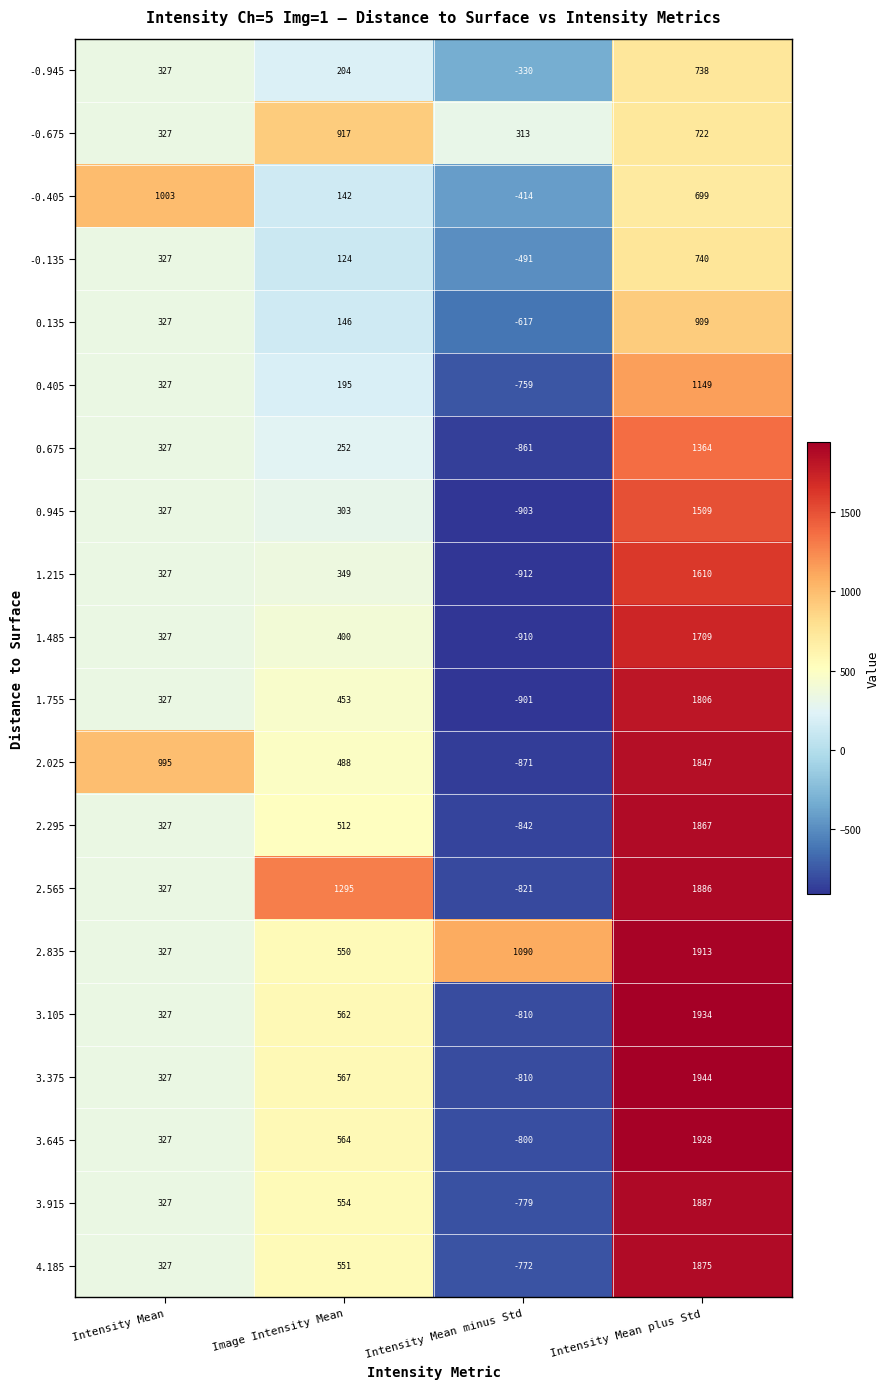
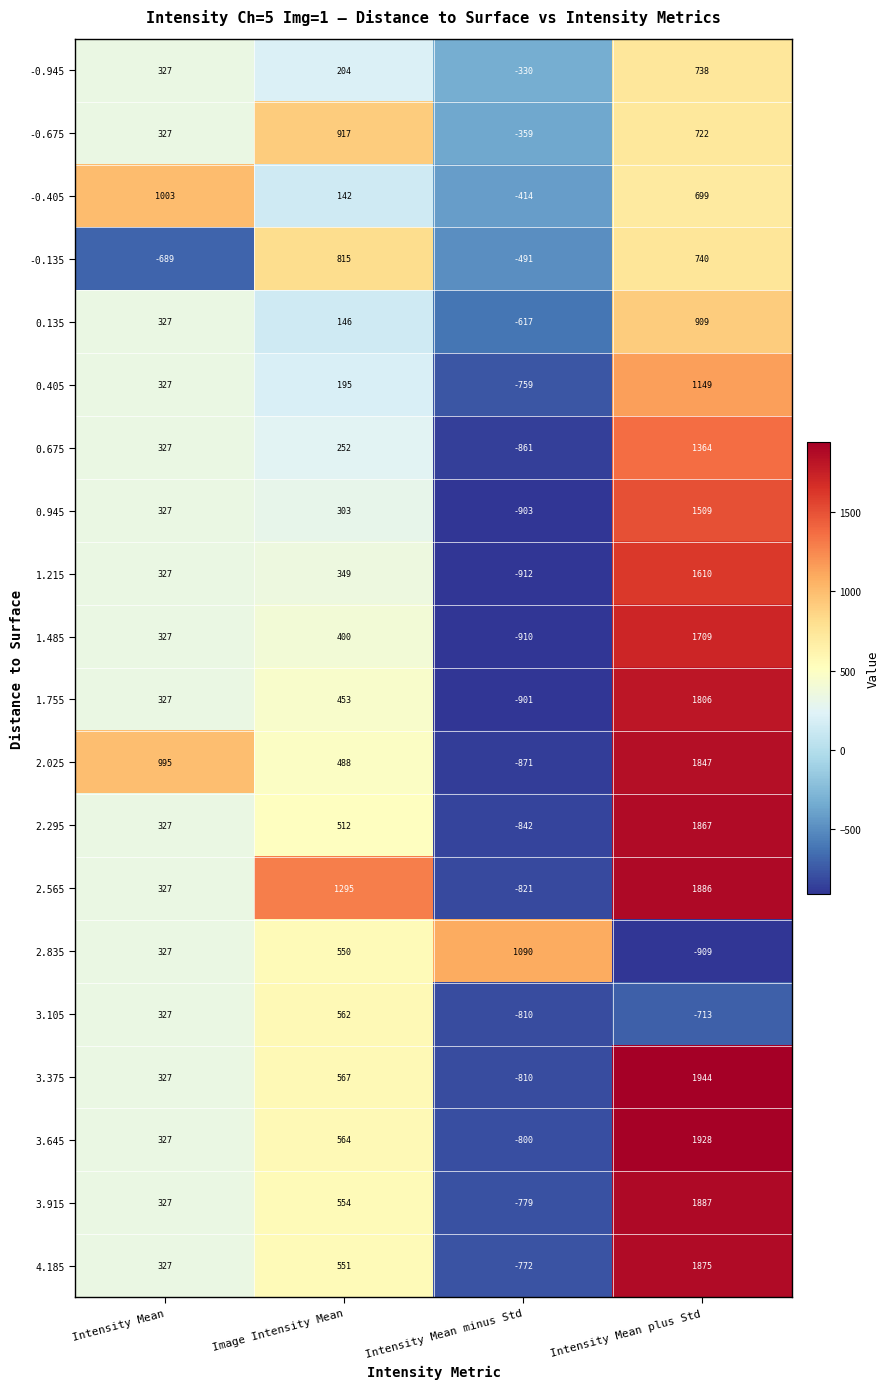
  {
    "-0.945": {
      "Intensity Mean": 327,
      "Image Intensity Mean": 204,
      "Intensity Mean minus Std": -330,
      "Intensity Mean plus Std": 738
    },
    "-0.675": {
      "Intensity Mean": 327,
      "Image Intensity Mean": 917,
-     "Intensity Mean minus Std": 313,
+     "Intensity Mean minus Std": -359,
      "Intensity Mean plus Std": 722
    },
    "-0.405": {
      "Intensity Mean": 1003,
      "Image Intensity Mean": 142,
      "Intensity Mean minus Std": -414,
      "Intensity Mean plus Std": 699
    },
    "-0.135": {
-     "Intensity Mean": 327,
-     "Image Intensity Mean": 124,
+     "Intensity Mean": -689,
+     "Image Intensity Mean": 815,
      "Intensity Mean minus Std": -491,
      "Intensity Mean plus Std": 740
    },
    "0.135": {
      "Intensity Mean": 327,
      "Image Intensity Mean": 146,
      "Intensity Mean minus Std": -617,
      "Intensity Mean plus Std": 909
    },
    "0.405": {
      "Intensity Mean": 327,
      "Image Intensity Mean": 195,
      "Intensity Mean minus Std": -759,
      "Intensity Mean plus Std": 1149
    },
    "0.675": {
      "Intensity Mean": 327,
      "Image Intensity Mean": 252,
      "Intensity Mean minus Std": -861,
      "Intensity Mean plus Std": 1364
    },
    "0.945": {
      "Intensity Mean": 327,
      "Image Intensity Mean": 303,
      "Intensity Mean minus Std": -903,
      "Intensity Mean plus Std": 1509
    },
    "1.215": {
      "Intensity Mean": 327,
      "Image Intensity Mean": 349,
      "Intensity Mean minus Std": -912,
      "Intensity Mean plus Std": 1610
    },
    "1.485": {
      "Intensity Mean": 327,
      "Image Intensity Mean": 400,
      "Intensity Mean minus Std": -910,
      "Intensity Mean plus Std": 1709
    },
    "1.755": {
      "Intensity Mean": 327,
      "Image Intensity Mean": 453,
      "Intensity Mean minus Std": -901,
      "Intensity Mean plus Std": 1806
    },
    "2.025": {
      "Intensity Mean": 995,
      "Image Intensity Mean": 488,
      "Intensity Mean minus Std": -871,
      "Intensity Mean plus Std": 1847
    },
    "2.295": {
      "Intensity Mean": 327,
      "Image Intensity Mean": 512,
      "Intensity Mean minus Std": -842,
      "Intensity Mean plus Std": 1867
    },
    "2.565": {
      "Intensity Mean": 327,
      "Image Intensity Mean": 1295,
      "Intensity Mean minus Std": -821,
      "Intensity Mean plus Std": 1886
    },
    "2.835": {
      "Intensity Mean": 327,
      "Image Intensity Mean": 550,
      "Intensity Mean minus Std": 1090,
-     "Intensity Mean plus Std": 1913
+     "Intensity Mean plus Std": -909
    },
    "3.105": {
      "Intensity Mean": 327,
      "Image Intensity Mean": 562,
      "Intensity Mean minus Std": -810,
-     "Intensity Mean plus Std": 1934
+     "Intensity Mean plus Std": -713
    },
    "3.375": {
      "Intensity Mean": 327,
      "Image Intensity Mean": 567,
      "Intensity Mean minus Std": -810,
      "Intensity Mean plus Std": 1944
    },
    "3.645": {
      "Intensity Mean": 327,
      "Image Intensity Mean": 564,
      "Intensity Mean minus Std": -800,
      "Intensity Mean plus Std": 1928
    },
    "3.915": {
      "Intensity Mean": 327,
      "Image Intensity Mean": 554,
      "Intensity Mean minus Std": -779,
      "Intensity Mean plus Std": 1887
    },
    "4.185": {
      "Intensity Mean": 327,
      "Image Intensity Mean": 551,
      "Intensity Mean minus Std": -772,
      "Intensity Mean plus Std": 1875
    }
  }
